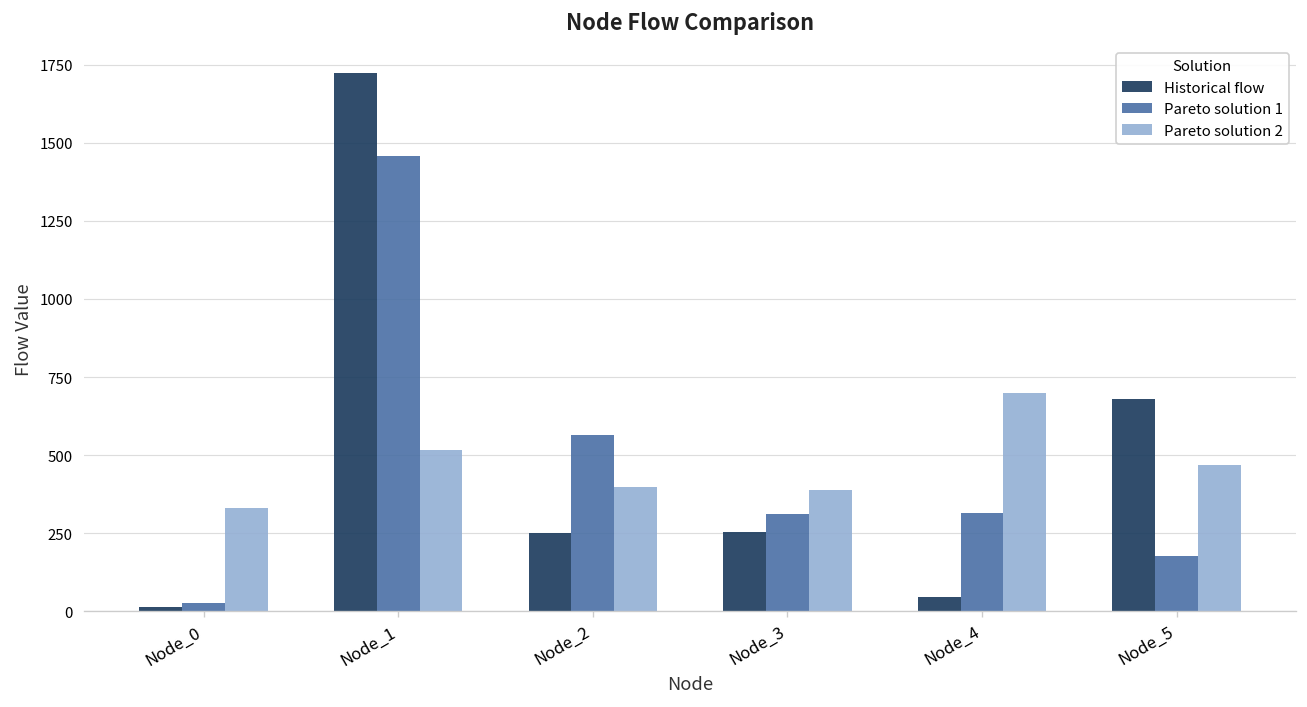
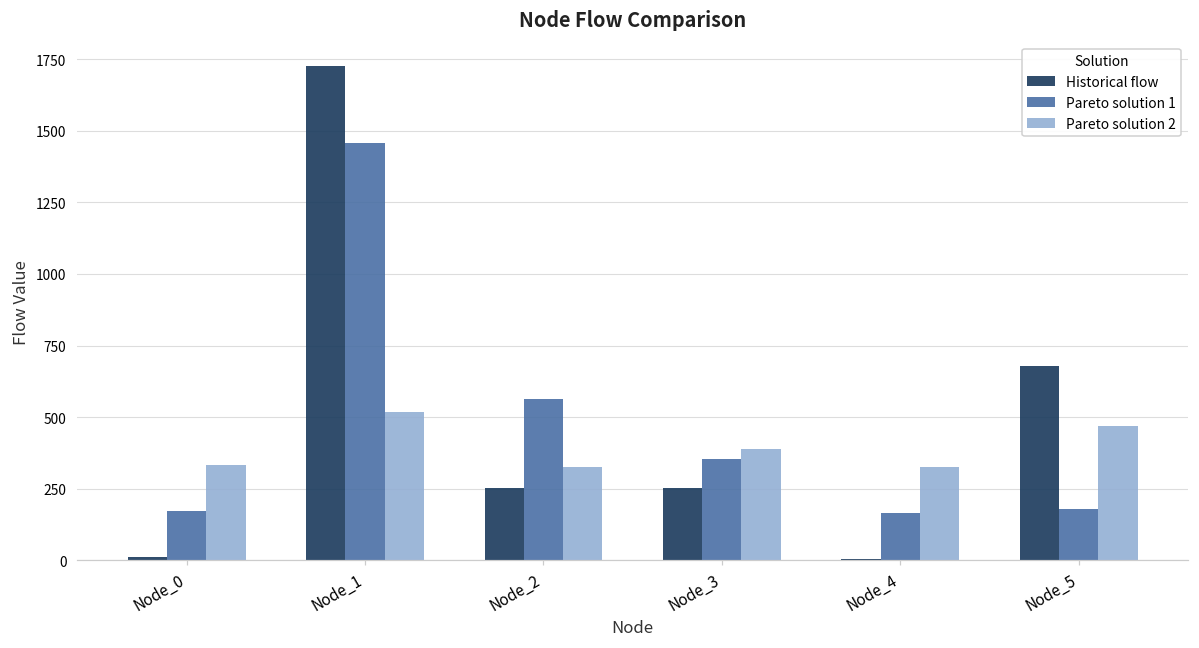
  {
    "Historical flow": {
      "Node_0": 10,
      "Node_1": 1720,
      "Node_2": 250,
      "Node_3": 250,
-     "Node_4": 50,
+     "Node_4": 0,
      "Node_5": 680
    },
    "Pareto solution 1": {
-     "Node_0": 30,
+     "Node_0": 170,
      "Node_1": 1460,
      "Node_2": 560,
-     "Node_3": 310,
-     "Node_4": 320,
+     "Node_3": 350,
+     "Node_4": 170,
      "Node_5": 180
    },
    "Pareto solution 2": {
      "Node_0": 330,
      "Node_1": 520,
-     "Node_2": 400,
+     "Node_2": 330,
      "Node_3": 390,
-     "Node_4": 700,
+     "Node_4": 330,
      "Node_5": 470
    }
  }
